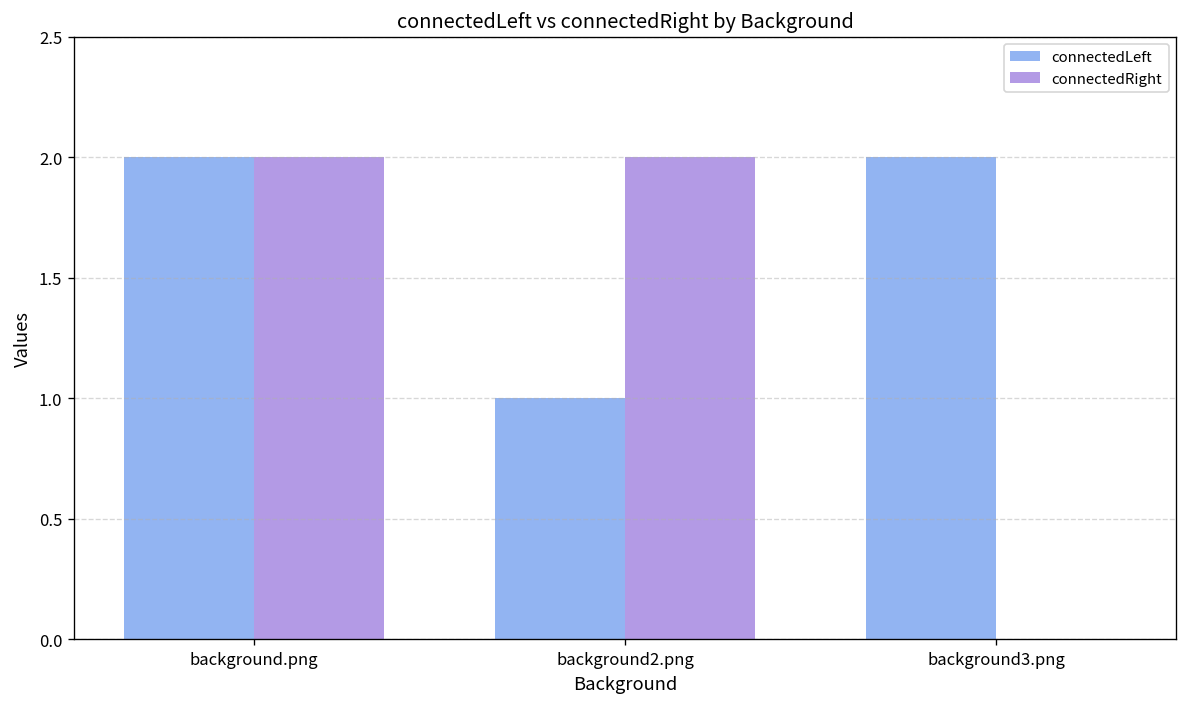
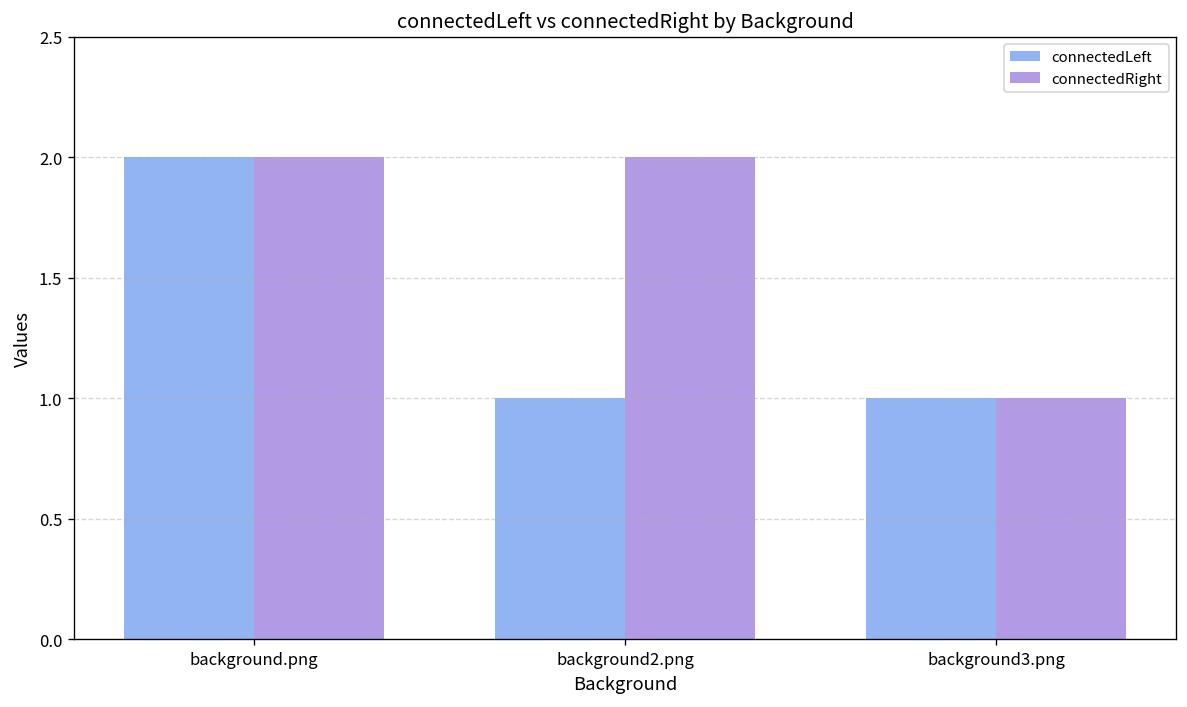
  {
    "connectedLeft": {
      "background.png": 2,
      "background2.png": 1,
-     "background3.png": 2
+     "background3.png": 1
    },
    "connectedRight": {
      "background.png": 2,
      "background2.png": 2,
-     "background3.png": 0
+     "background3.png": 1
    }
  }
